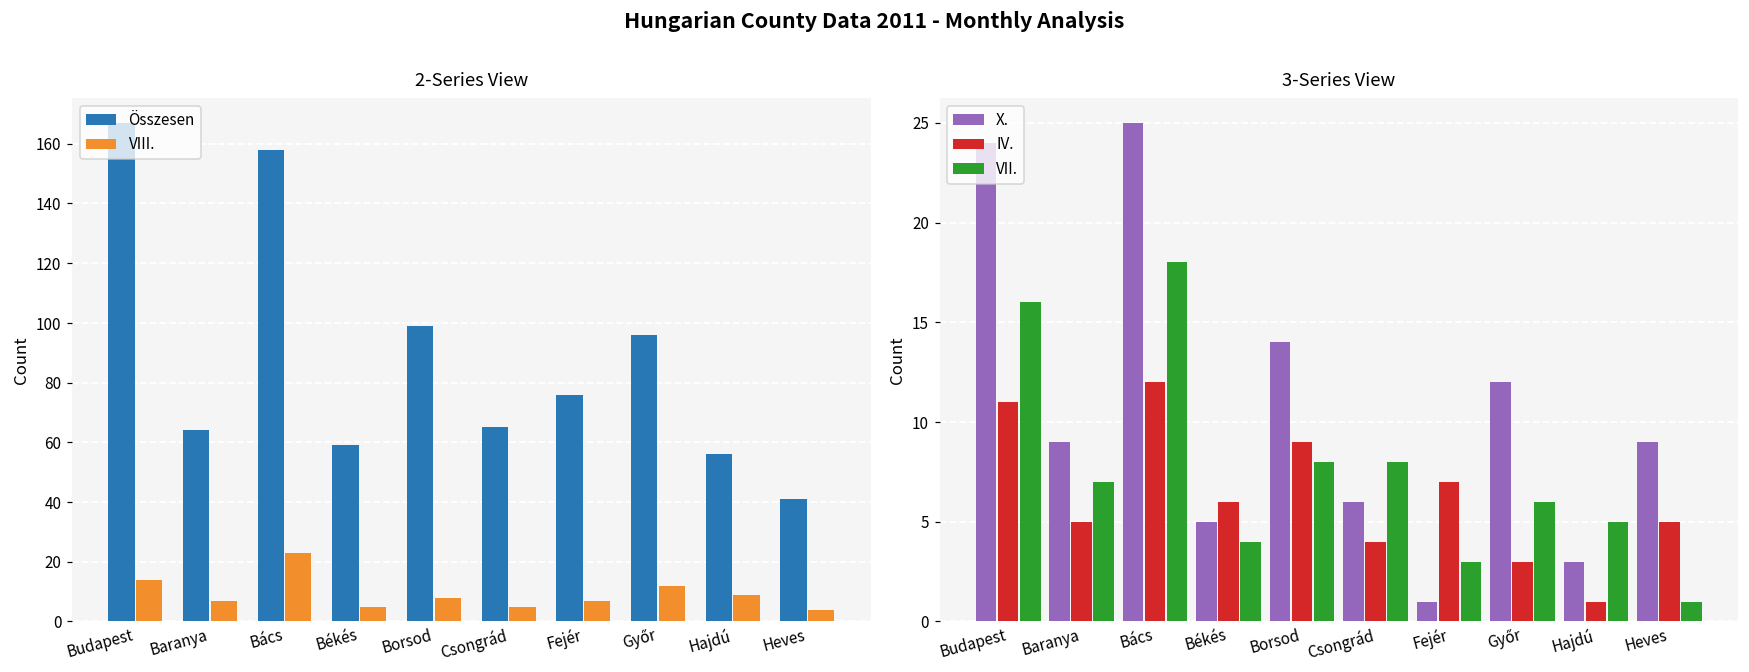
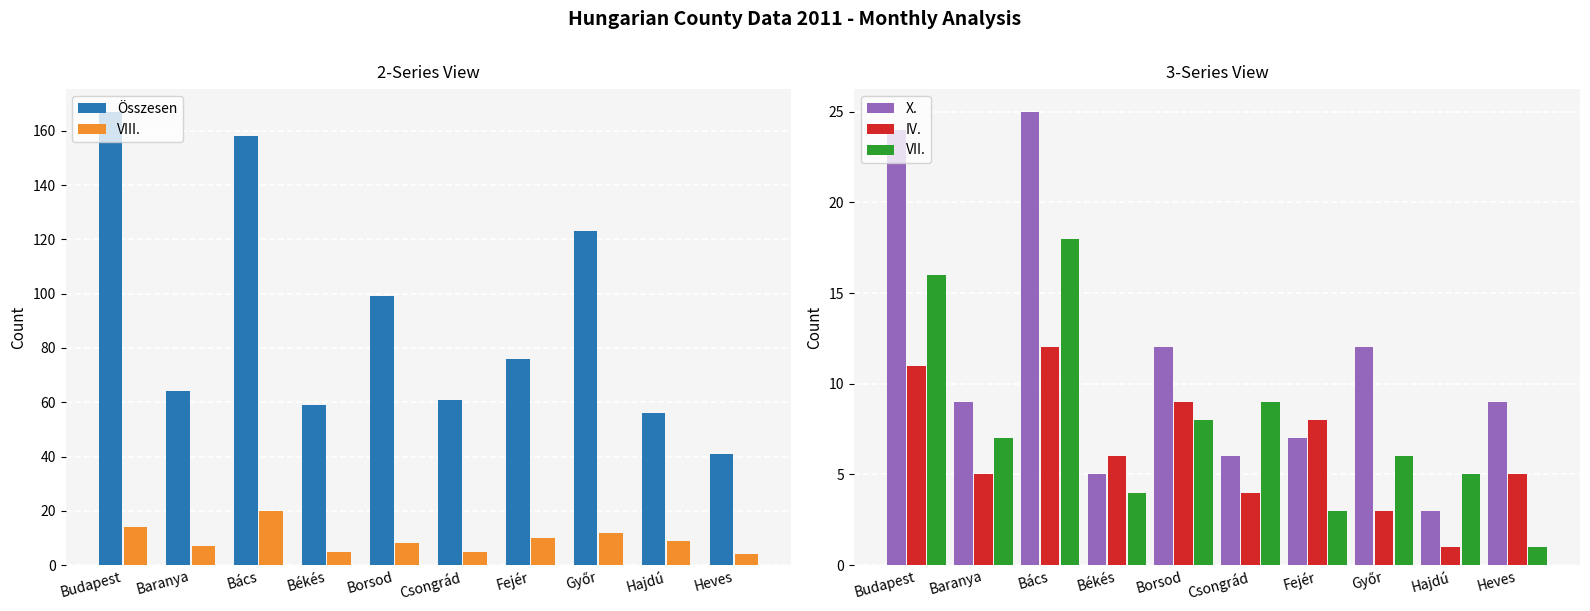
  {
    "2-Series View": {
      "Összesen": {
        "Baranya": 64,
        "Bács": 158,
        "Békés": 59,
        "Borsod": 99,
-       "Csongrád": 65,
+       "Csongrád": 61,
        "Fejér": 76,
-       "Győr": 96,
+       "Győr": 123,
        "Hajdú": 56,
        "Heves": 41
      },
      "VIII.": {
        "Budapest": 14,
        "Baranya": 7,
-       "Bács": 23,
+       "Bács": 20,
        "Békés": 5,
        "Borsod": 8,
        "Csongrád": 5,
-       "Fejér": 7,
+       "Fejér": 10,
        "Győr": 12,
        "Hajdú": 9,
        "Heves": 4
      }
    },
    "3-Series View": {
      "X.": {
        "Baranya": 9,
        "Bács": 25,
        "Békés": 5,
-       "Borsod": 14,
+       "Borsod": 12,
        "Csongrád": 6,
-       "Fejér": 1,
+       "Fejér": 7,
        "Győr": 12,
        "Hajdú": 3,
        "Heves": 9
      },
      "IV.": {
        "Budapest": 11,
        "Baranya": 5,
        "Bács": 12,
        "Békés": 6,
        "Borsod": 9,
        "Csongrád": 4,
-       "Fejér": 7,
+       "Fejér": 8,
        "Győr": 3,
        "Hajdú": 1,
        "Heves": 5
      },
      "VII.": {
        "Budapest": 16,
        "Baranya": 7,
        "Bács": 18,
        "Békés": 4,
        "Borsod": 8,
-       "Csongrád": 8,
+       "Csongrád": 9,
        "Fejér": 3,
        "Győr": 6,
        "Hajdú": 5,
        "Heves": 1
      }
    }
  }
